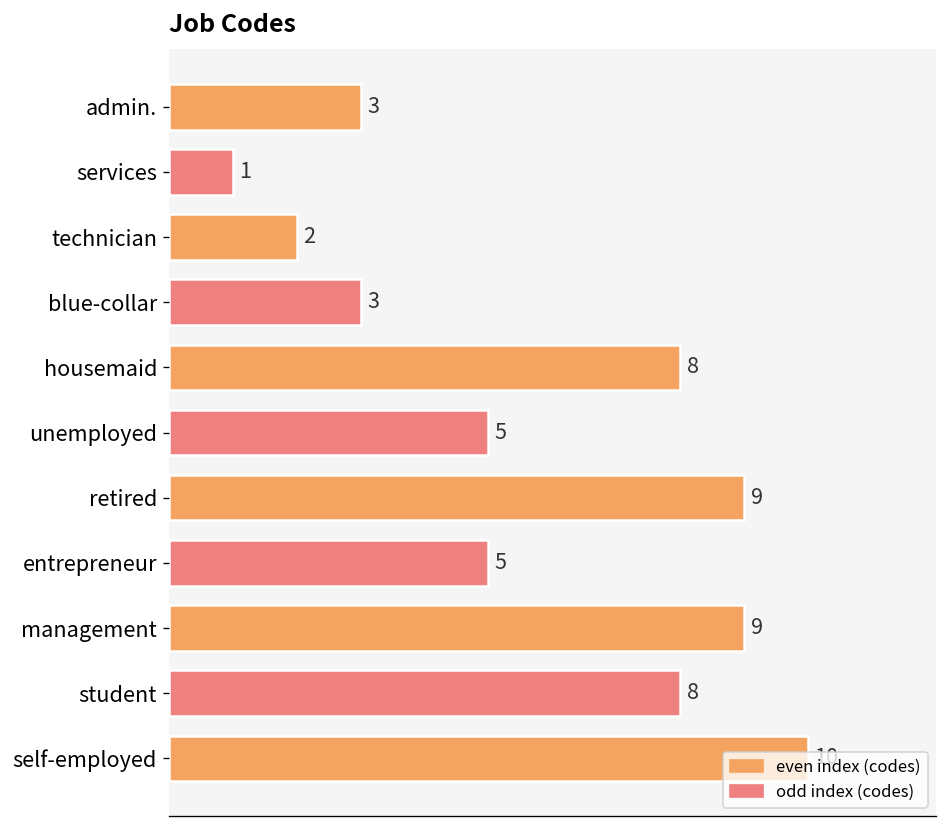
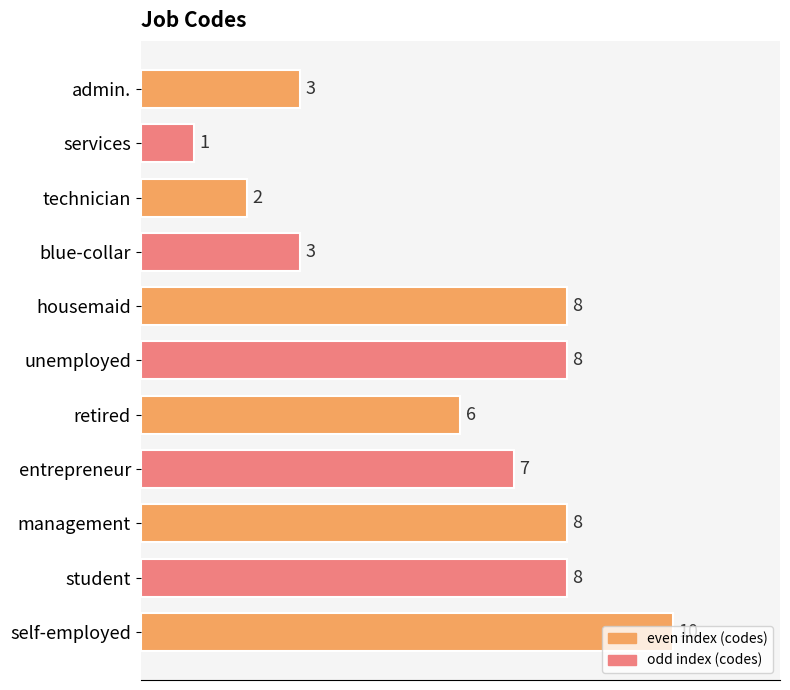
  {
    "admin.": 3,
    "services": 1,
    "technician": 2,
    "blue-collar": 3,
    "housemaid": 8,
-   "unemployed": 5,
-   "retired": 9,
-   "entrepreneur": 5,
-   "management": 9,
+   "unemployed": 8,
+   "retired": 6,
+   "entrepreneur": 7,
+   "management": 8,
    "student": 8
  }
